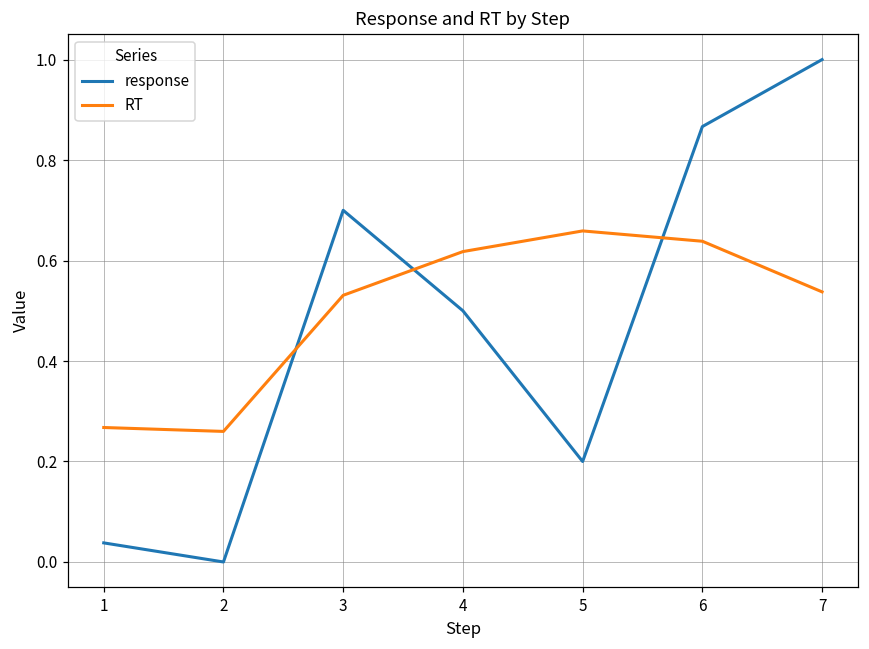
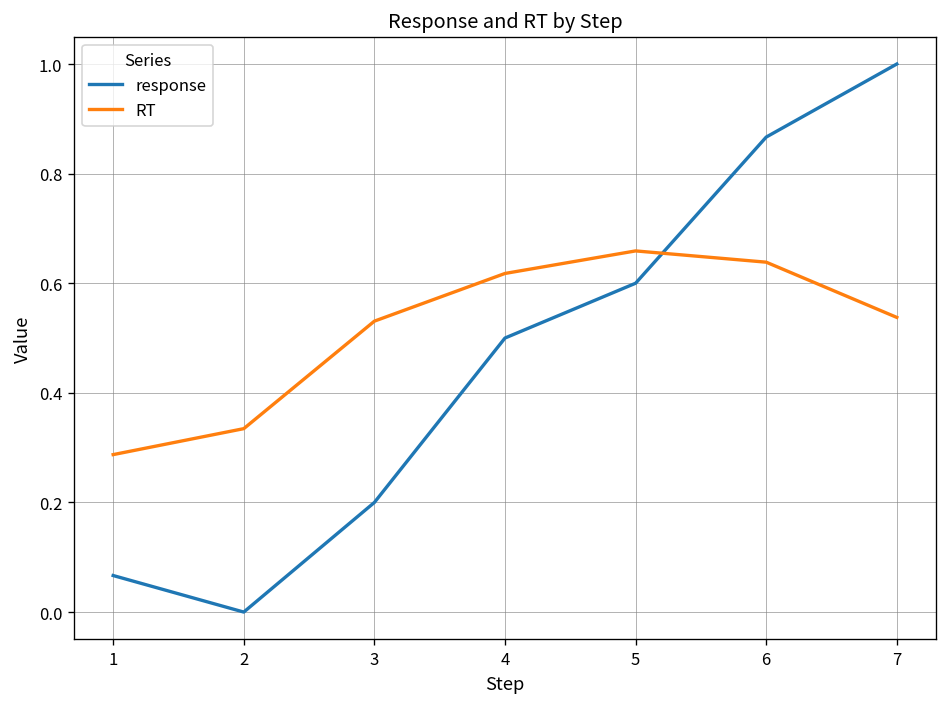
  {
    "response": {
-     "1": 0.04,
+     "1": 0.07,
      "2": 0.00,
-     "3": 0.7,
+     "3": 0.2,
      "4": 0.50,
-     "5": 0.2,
+     "5": 0.6,
      "6": 0.87,
      "7": 1.00
    },
    "RT": {
-     "1": 0.27,
-     "2": 0.26,
+     "1": 0.29,
+     "2": 0.33,
      "3": 0.53,
      "4": 0.62,
      "5": 0.66,
      "6": 0.64,
      "7": 0.54
    }
  }
